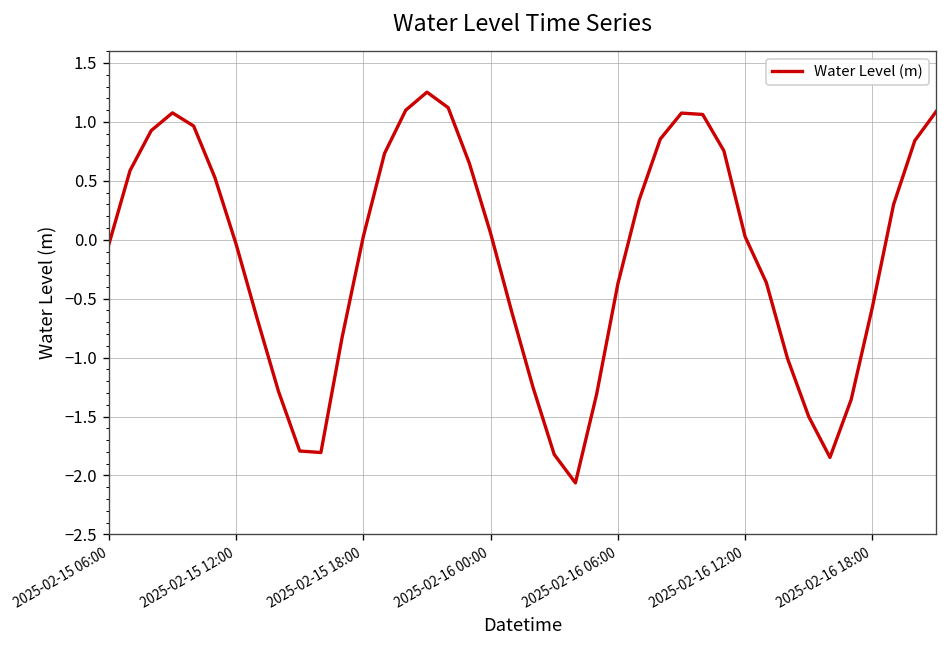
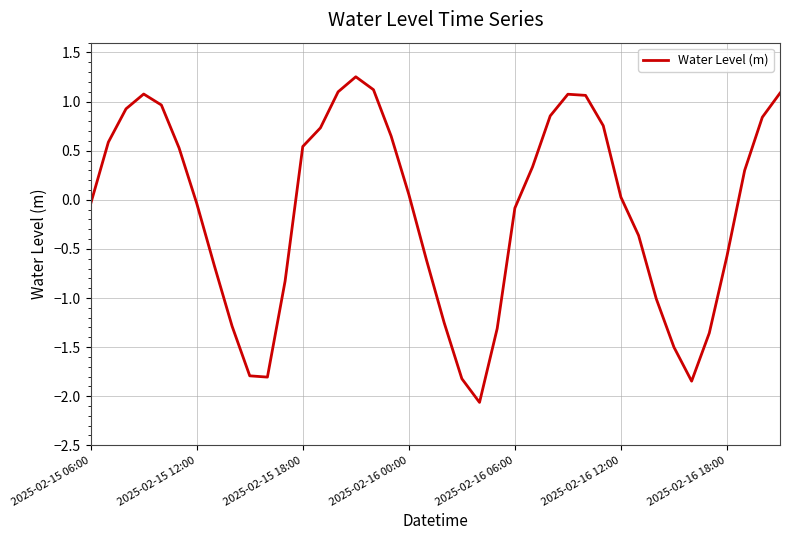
  {
    "2025-02-15 06:00": 0.0,
    "2025-02-15 12:00": 0.0,
-   "2025-02-15 18:00": 0.0,
+   "2025-02-15 18:00": 0.5,
    "2025-02-16 00:00": 0.1,
-   "2025-02-16 06:00": -0.4,
+   "2025-02-16 06:00": -0.1,
    "2025-02-16 12:00": 0.0,
    "2025-02-16 18:00": -0.6
  }
